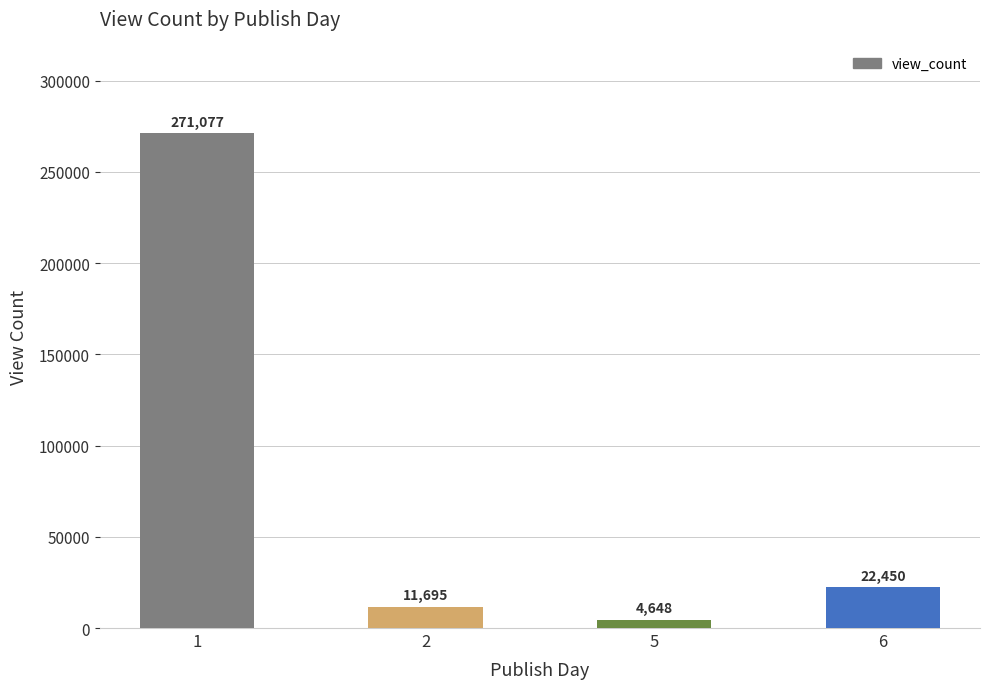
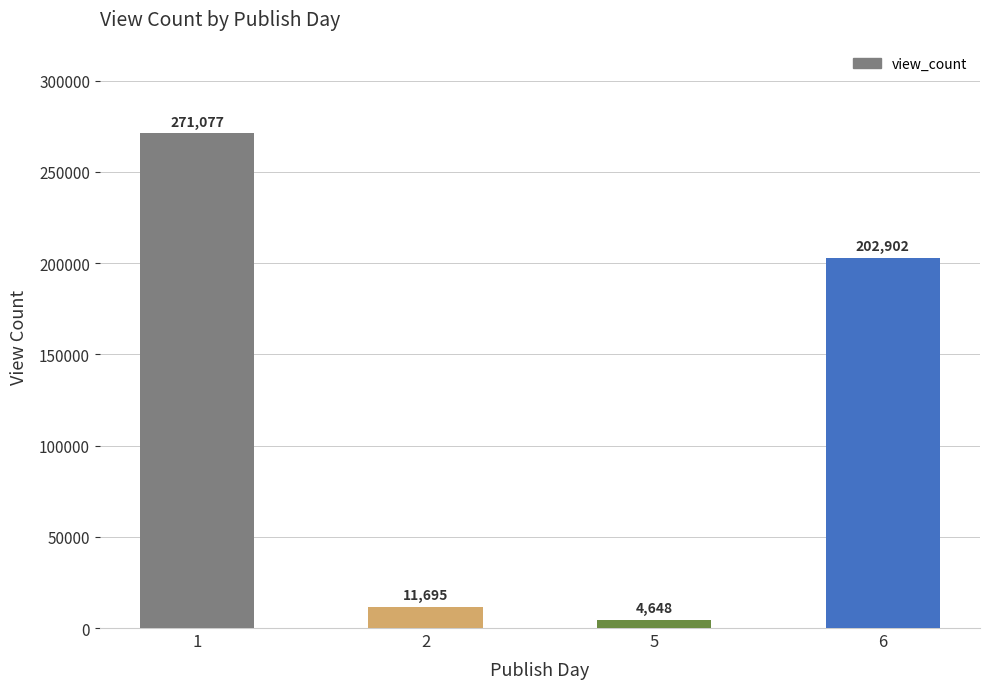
  {
    "1": "271,077",
    "2": "11,695",
    "5": "4,648",
-   "6": "22,450"
+   "6": "202,902"
  }
